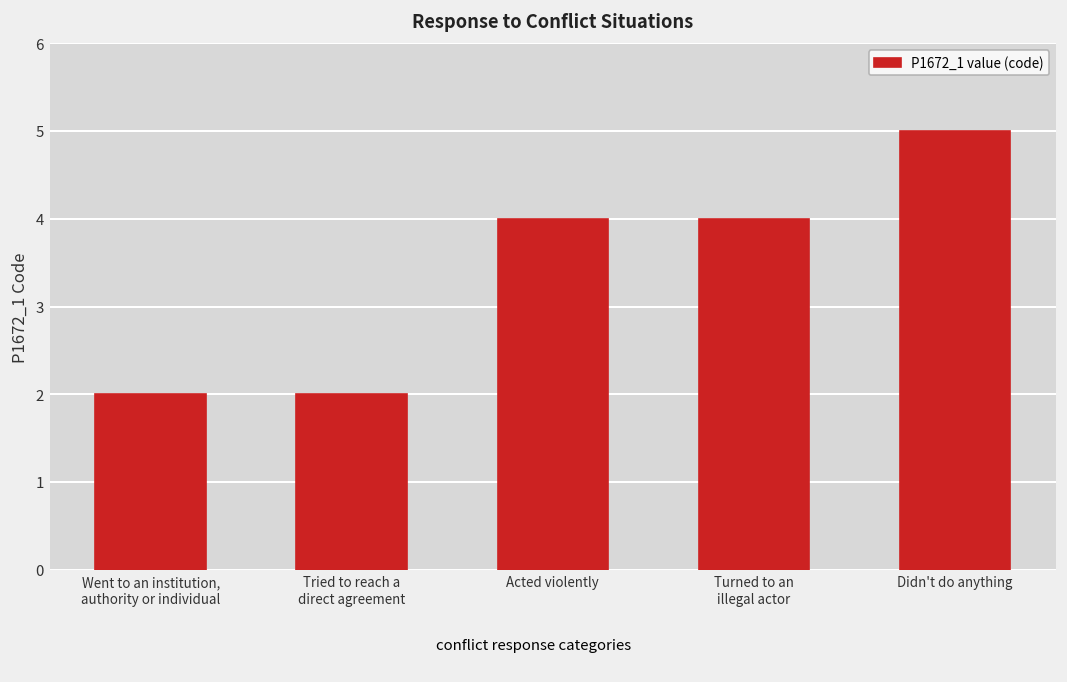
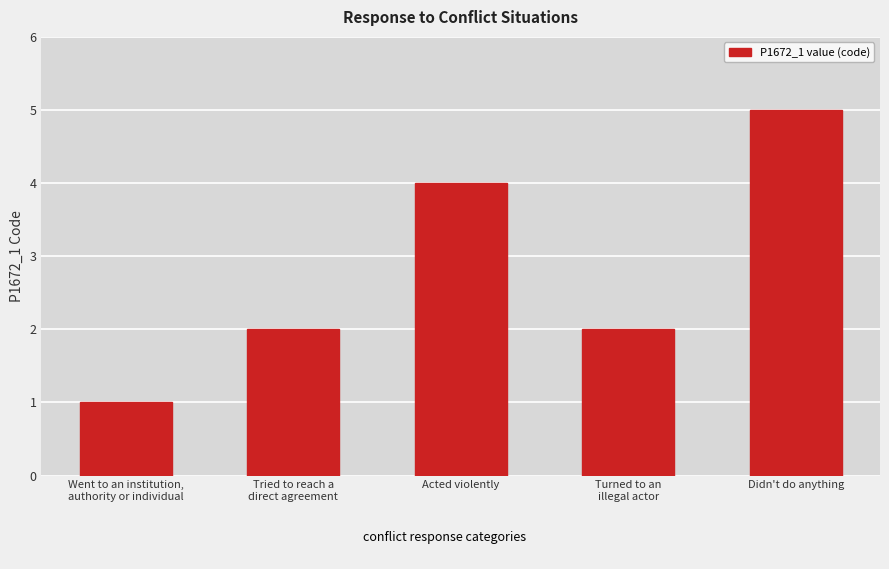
  {
-   "Went to an institution, authority or individual": 2,
+   "Went to an institution, authority or individual": 1,
    "Tried to reach a direct agreement": 2,
    "Acted violently": 4,
-   "Turned to an illegal actor": 4,
+   "Turned to an illegal actor": 2,
    "Didn't do anything": 5
  }
